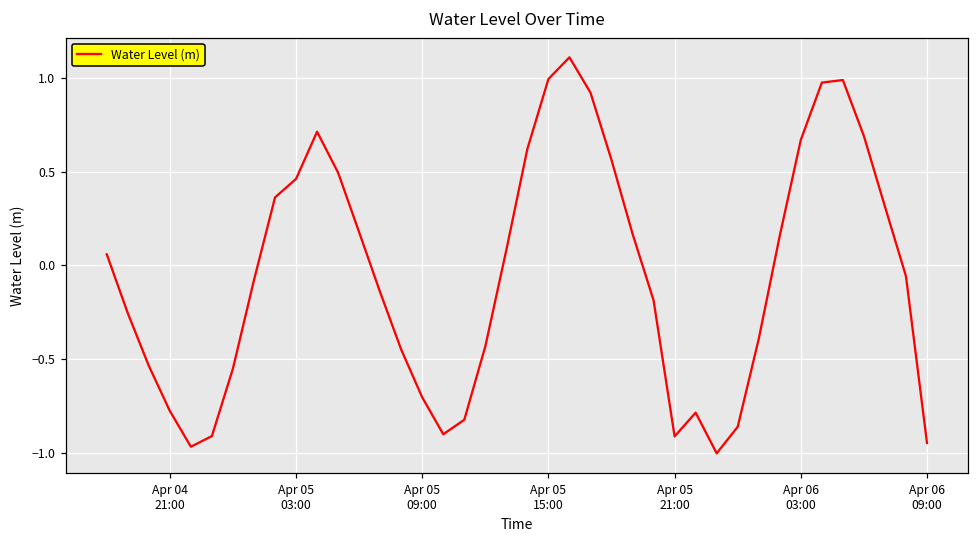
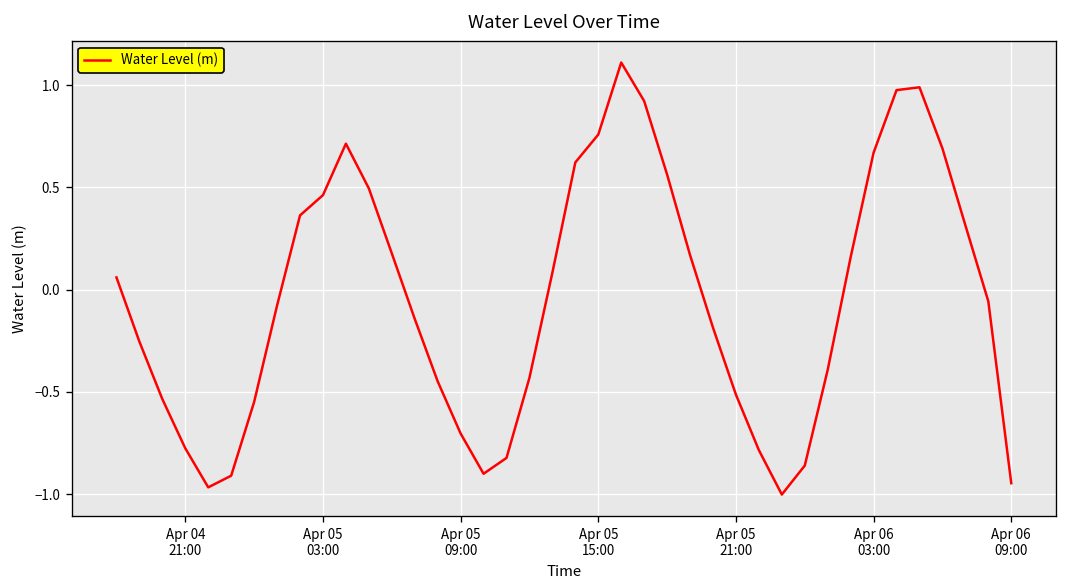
  {
    "Apr 04 21:00": -0.78,
    "Apr 05 03:00": 0.46,
    "Apr 05 09:00": -0.70,
-   "Apr 05 15:00": 0.99,
-   "Apr 05 21:00": -0.91,
+   "Apr 05 15:00": 0.76,
+   "Apr 05 21:00": -0.51,
    "Apr 06 03:00": 0.67,
    "Apr 06 09:00": -0.95
  }
